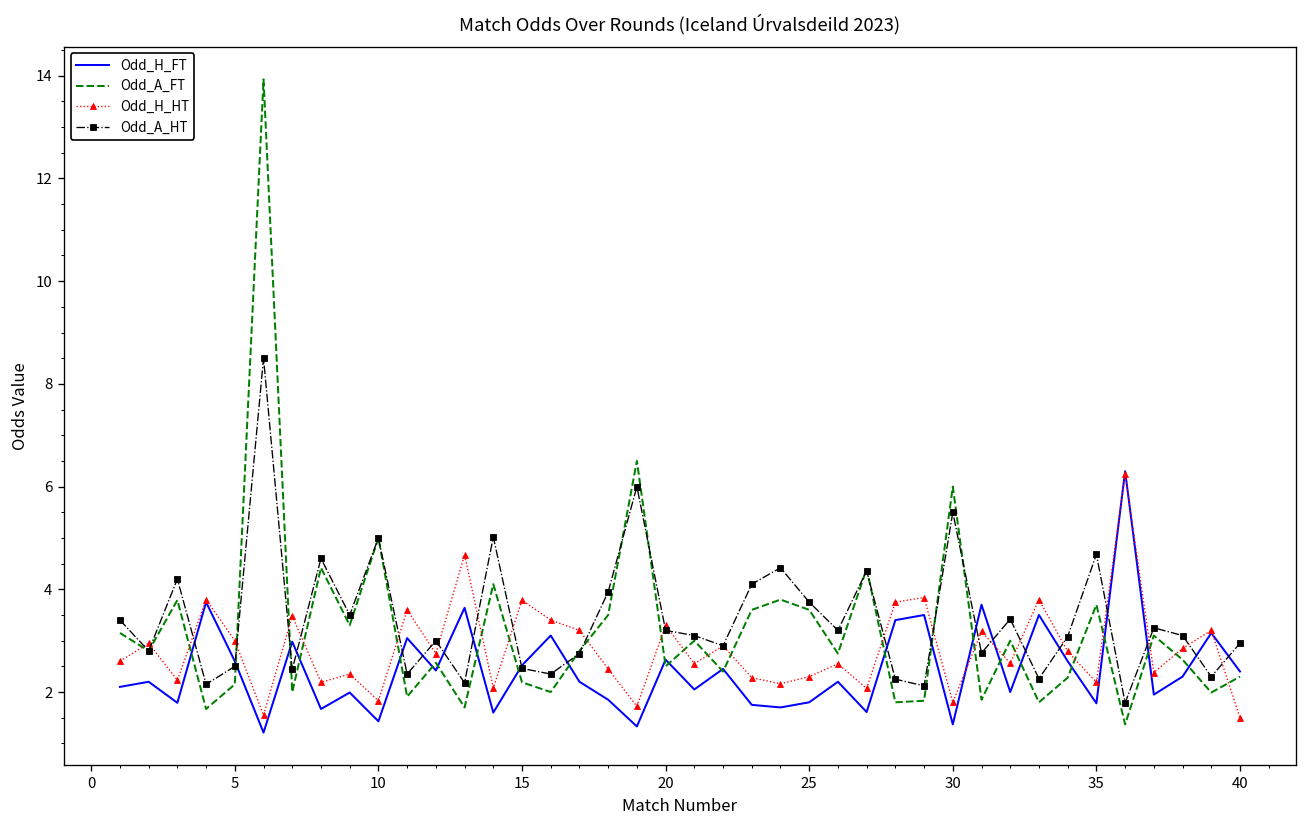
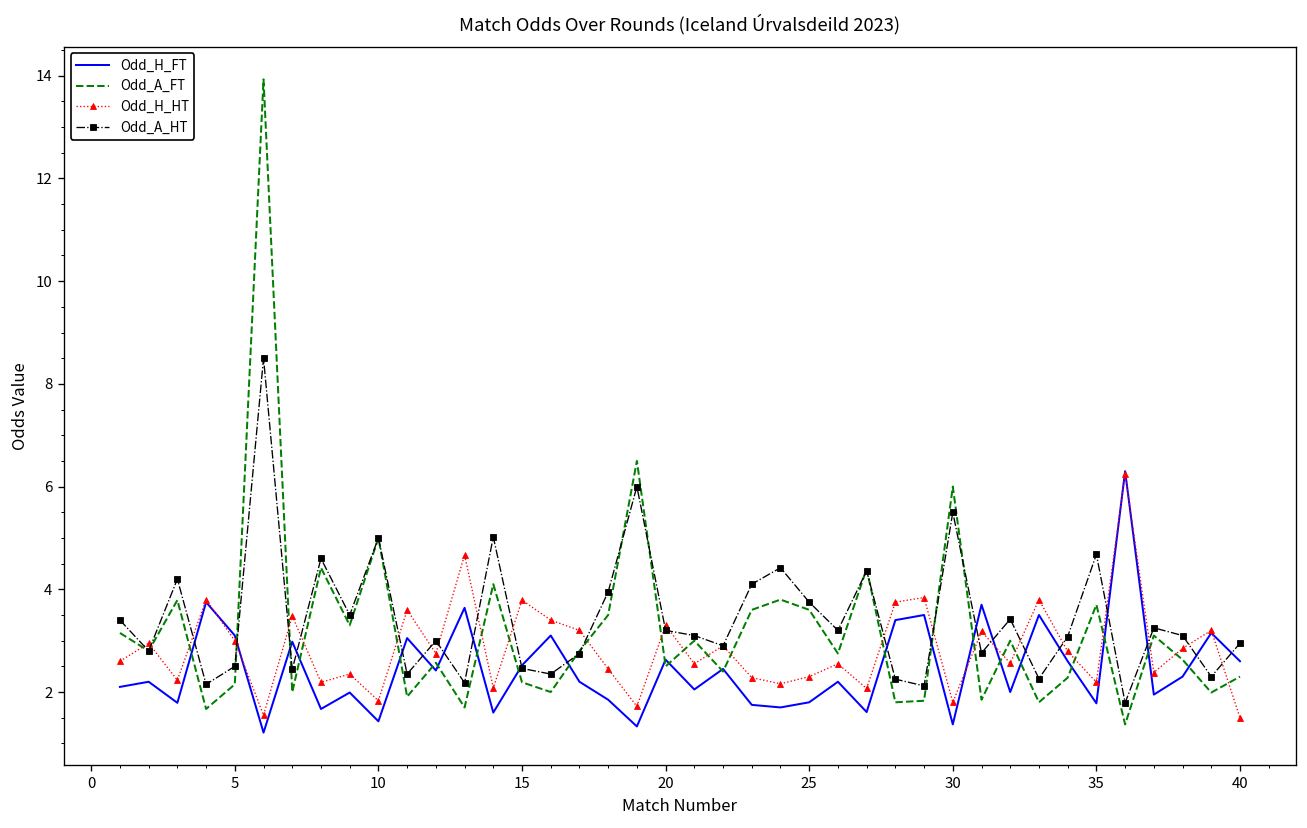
  {
    "Odd_H_FT": {
-     "5": 2.6,
+     "5": 3.1,
      "10": 1.4,
      "15": 2.5,
      "20": 2.6,
      "25": 1.8,
      "30": 1.4,
      "35": 1.8,
-     "40": 2.4
+     "40": 2.6
    },
    "Odd_A_FT": {
      "5": 2.2,
      "15": 2.2,
      "20": 2.5,
      "25": 3.6,
      "30": 6.0,
      "35": 3.7,
      "40": 2.3
    },
    "Odd_H_HT": {
      "5": 3.0,
      "10": 1.8,
      "15": 3.8,
      "20": 3.3,
      "25": 2.3,
      "30": 1.8,
      "35": 2.2,
      "40": 1.5
    },
    "Odd_A_HT": {
      "5": 2.5,
      "15": 2.5,
      "20": 3.2,
      "25": 3.8,
      "30": 5.5,
      "35": 4.7,
      "40": 3.0
    }
  }
